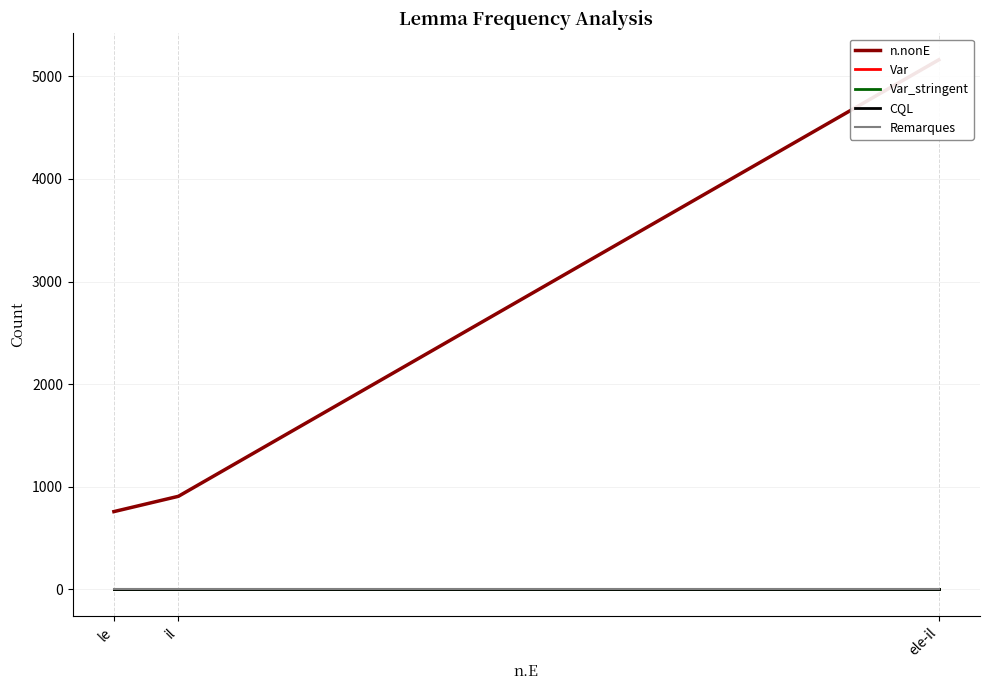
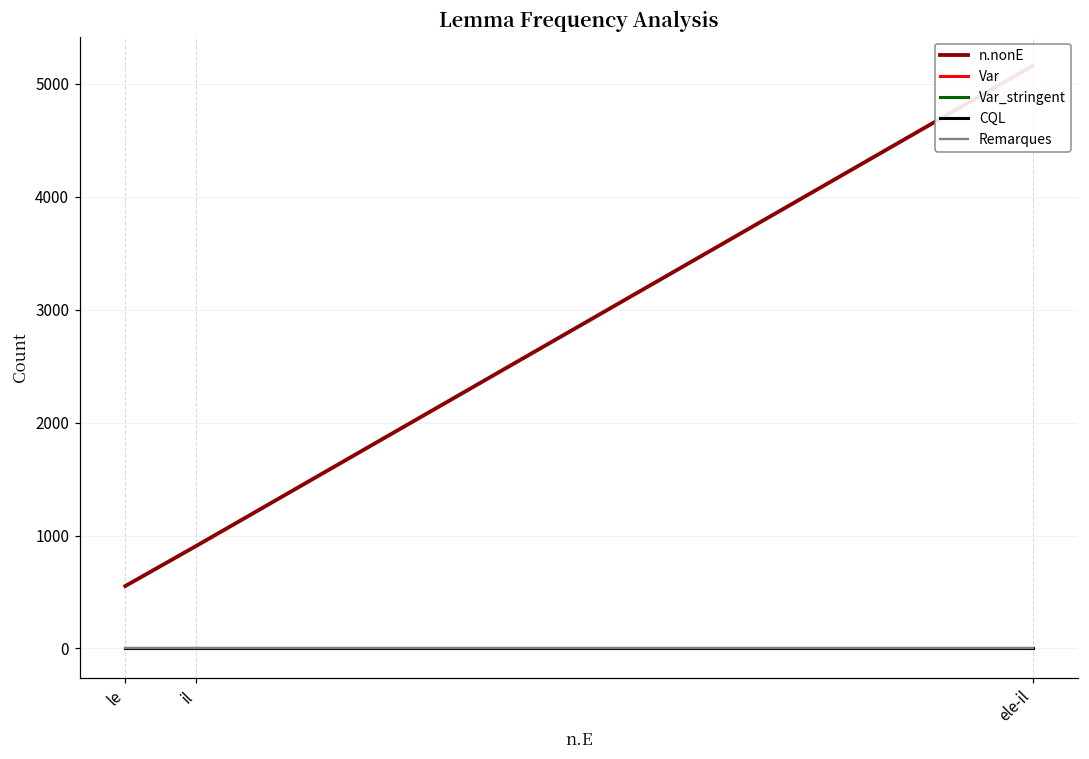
  {
    "n.nonE": {
-     "le": 760,
+     "le": 550,
      "il": 910
    },
    "Remarques": {
      "le": 0,
      "il": 0,
      "ele-il": 0
    }
  }
